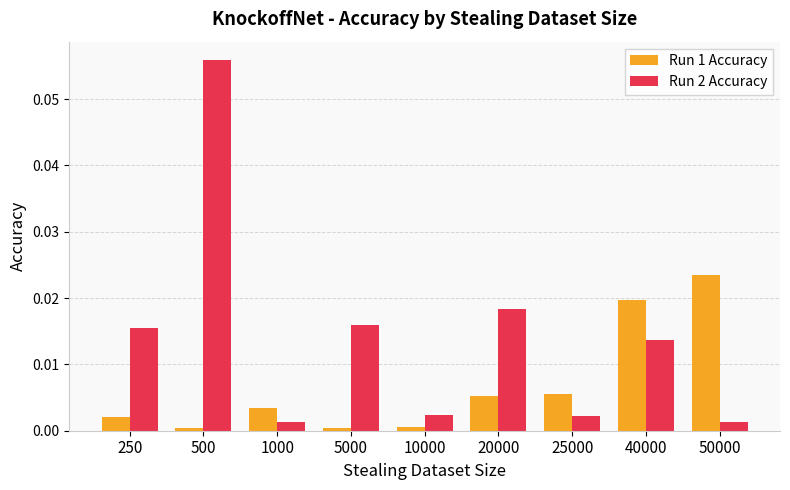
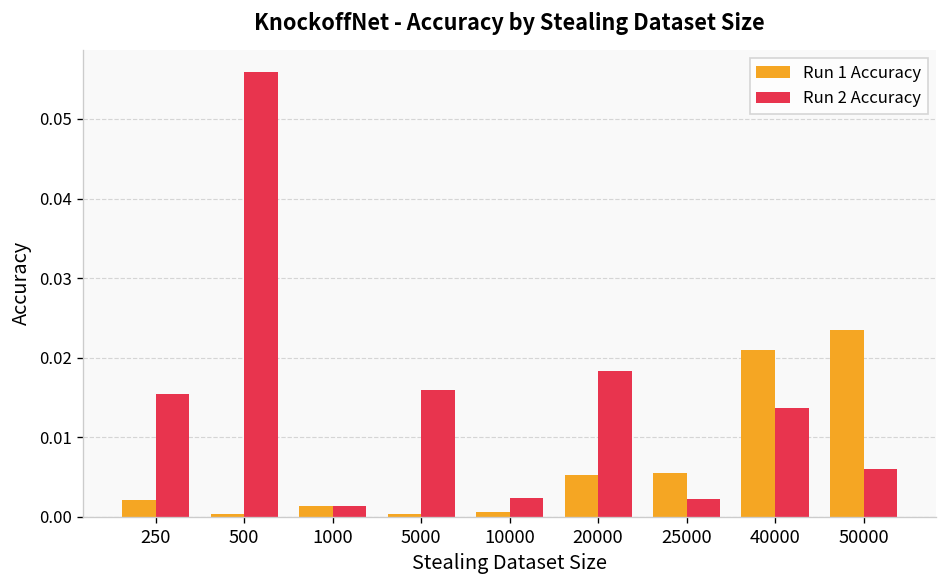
  {
    "Run 1 Accuracy": {
      "250": 0.002,
-     "1000": 0.003,
+     "1000": 0.001,
      "10000": 0.001,
      "20000": 0.005,
      "25000": 0.006,
-     "40000": 0.020,
+     "40000": 0.021,
      "50000": 0.024
    },
    "Run 2 Accuracy": {
      "250": 0.015,
      "500": 0.056,
      "1000": 0.001,
      "5000": 0.016,
      "10000": 0.002,
      "20000": 0.018,
      "25000": 0.002,
      "40000": 0.014,
-     "50000": 0.001
+     "50000": 0.006
    }
  }
